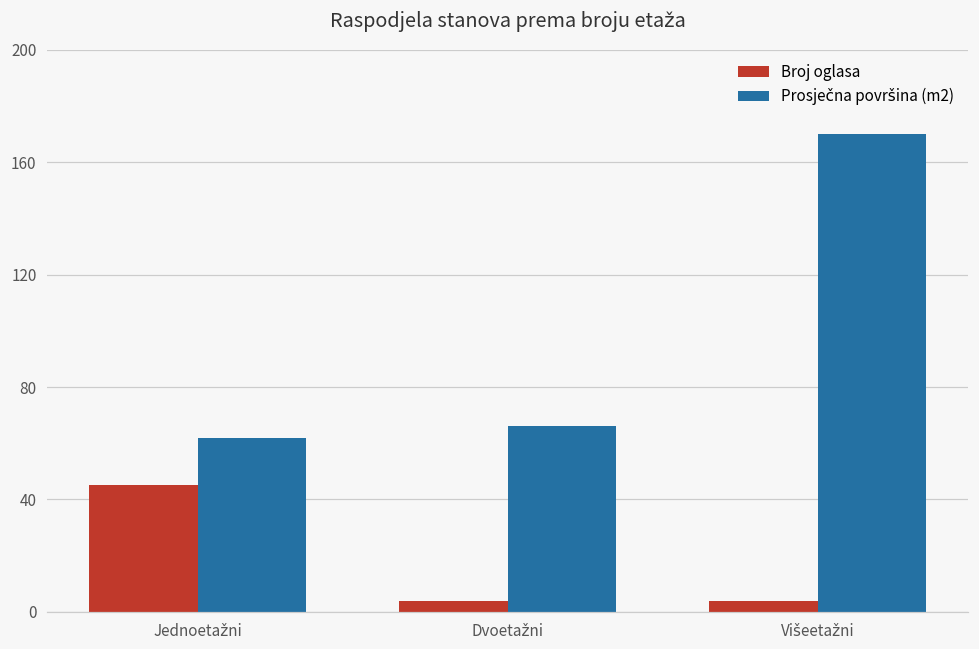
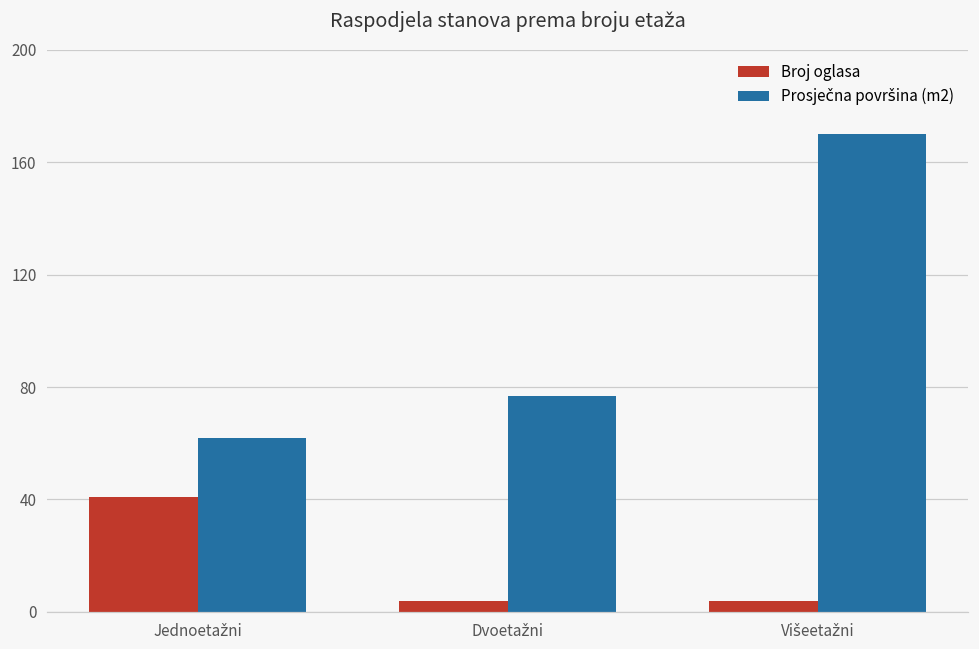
  {
    "Broj oglasa": {
-     "Jednoetažni": 45,
+     "Jednoetažni": 41,
      "Dvoetažni": 4,
      "Višeetažni": 4
    },
    "Prosječna površina (m2)": {
      "Jednoetažni": 62,
-     "Dvoetažni": 66,
+     "Dvoetažni": 77,
      "Višeetažni": 170
    }
  }
